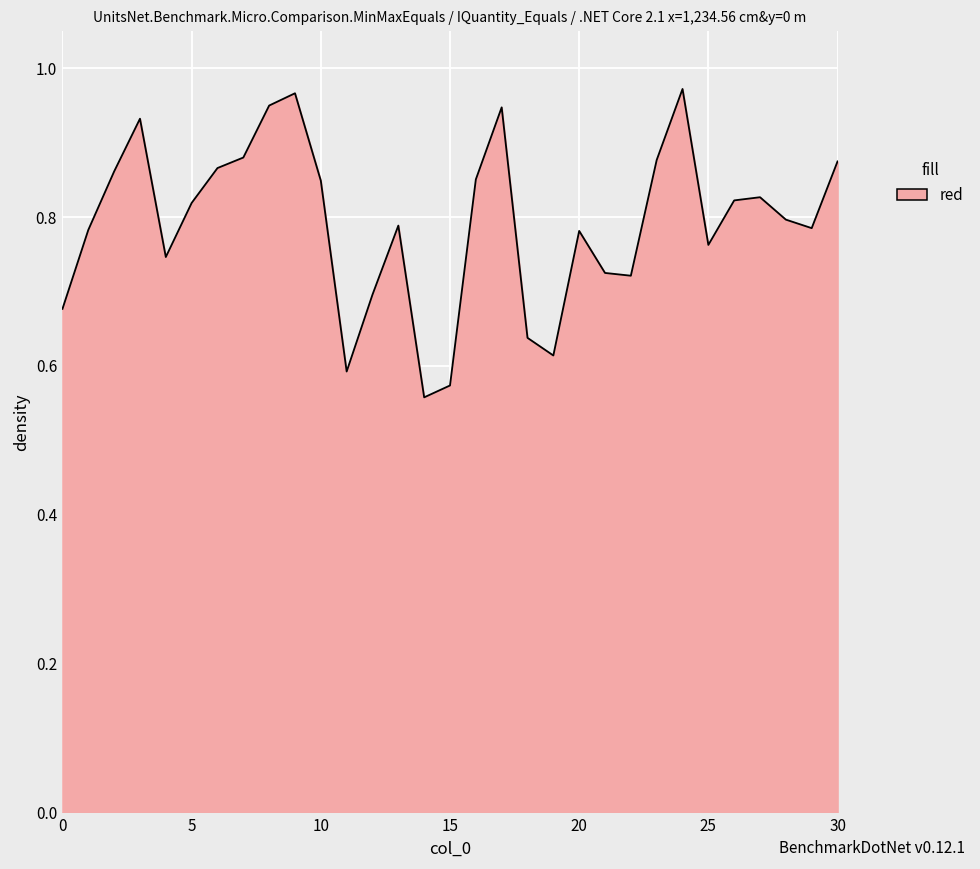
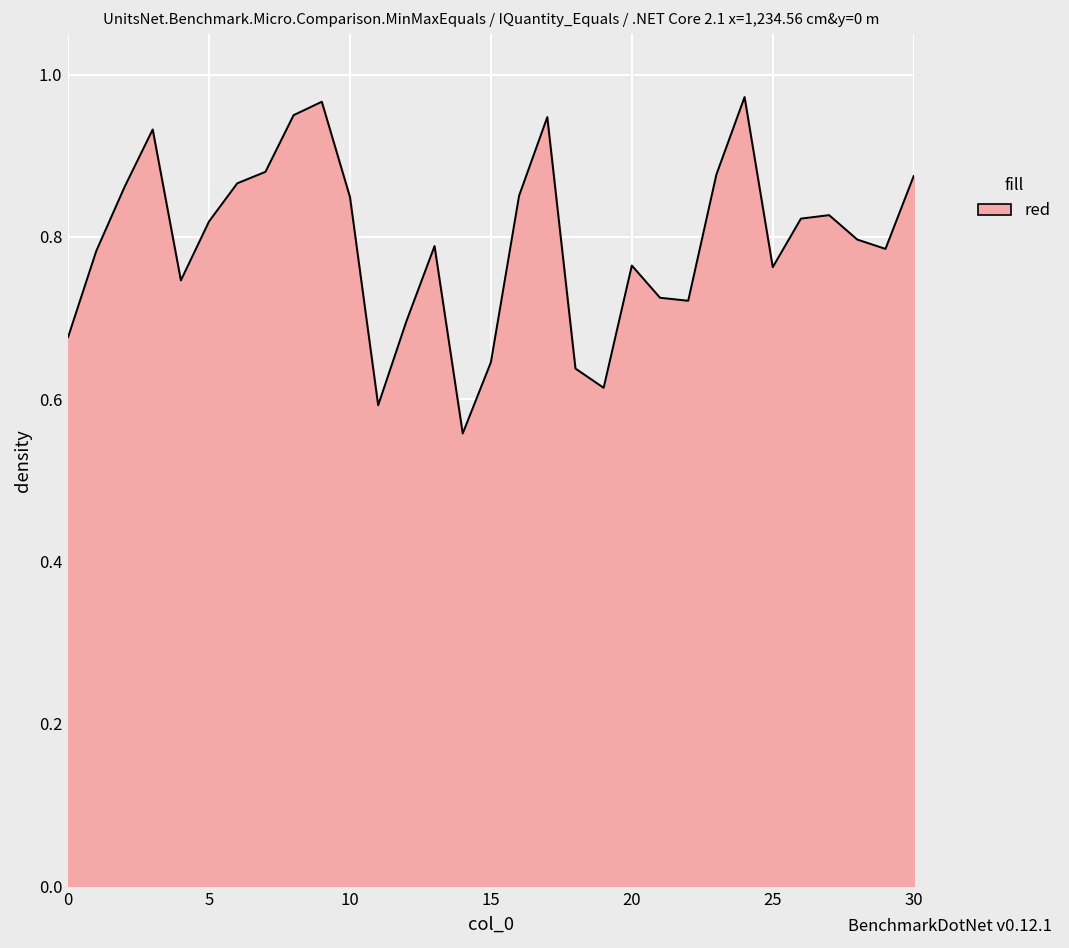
  {
    "0": 0.68,
    "5": 0.82,
    "10": 0.85,
-   "15": 0.57,
-   "20": 0.78,
+   "15": 0.65,
+   "20": 0.76,
    "25": 0.76,
    "30": 0.87
  }
